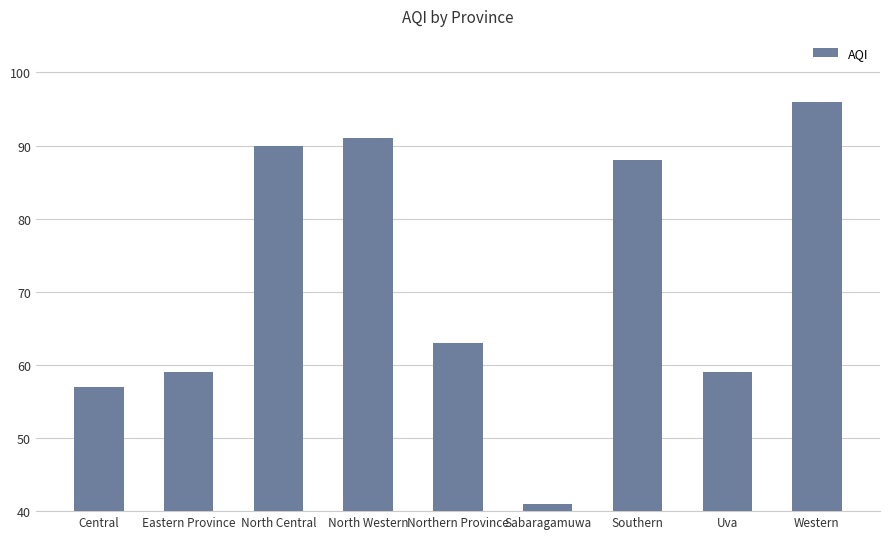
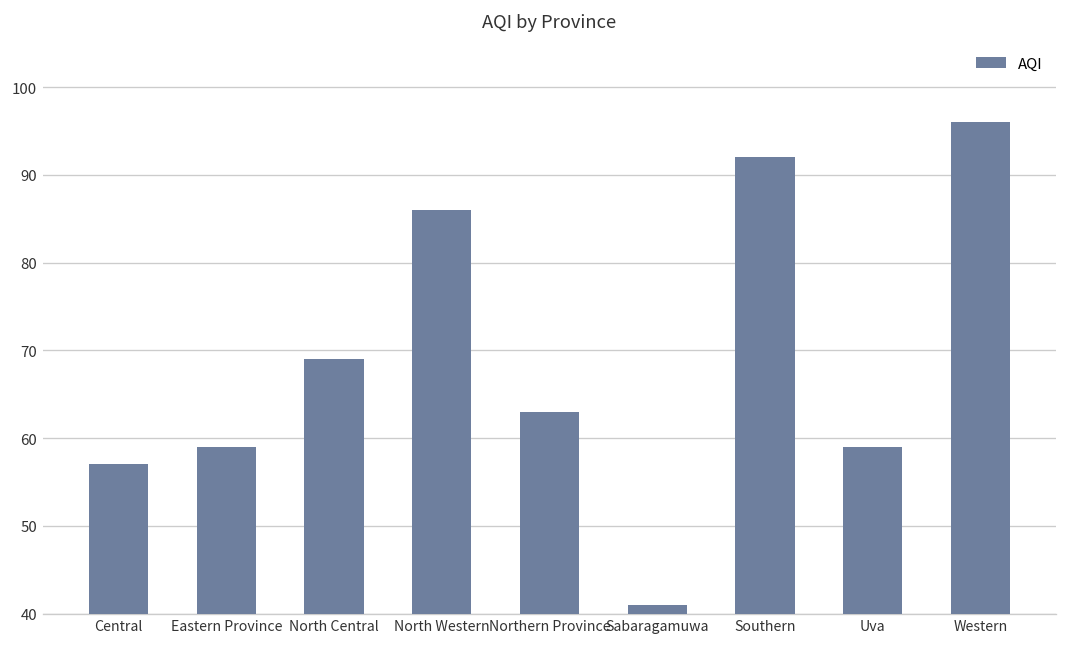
  {
    "Central": 57,
    "Eastern Province": 59,
-   "North Central": 90,
-   "North Western": 91,
+   "North Central": 69,
+   "North Western": 86,
    "Northern Province": 63,
    "Sabaragamuwa": 41,
-   "Southern": 88,
+   "Southern": 92,
    "Uva": 59,
    "Western": 96
  }
